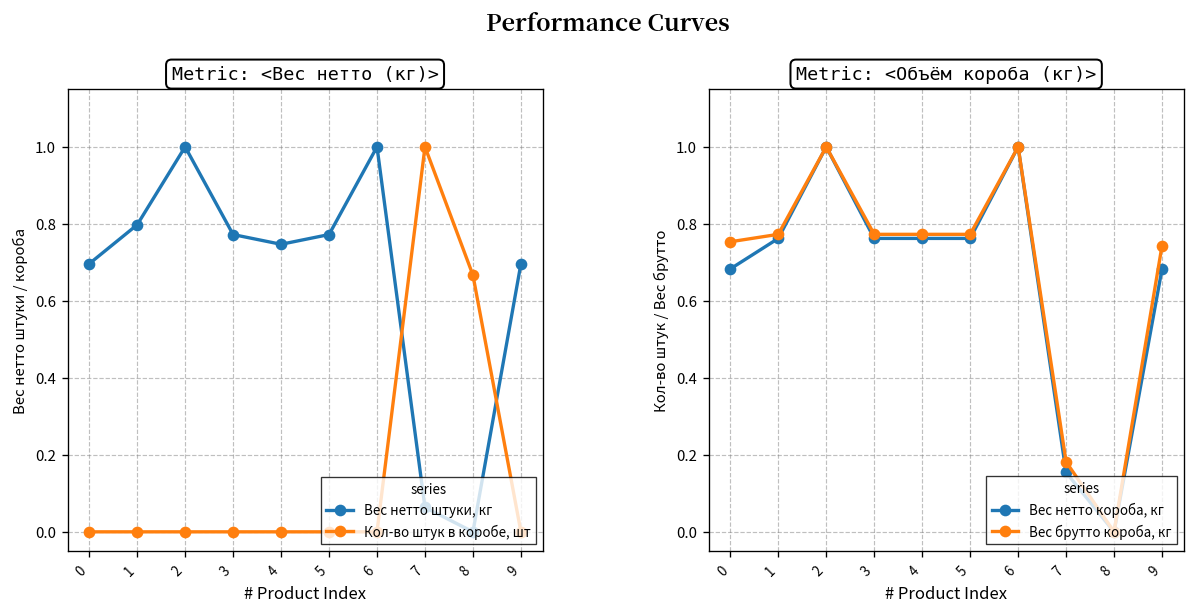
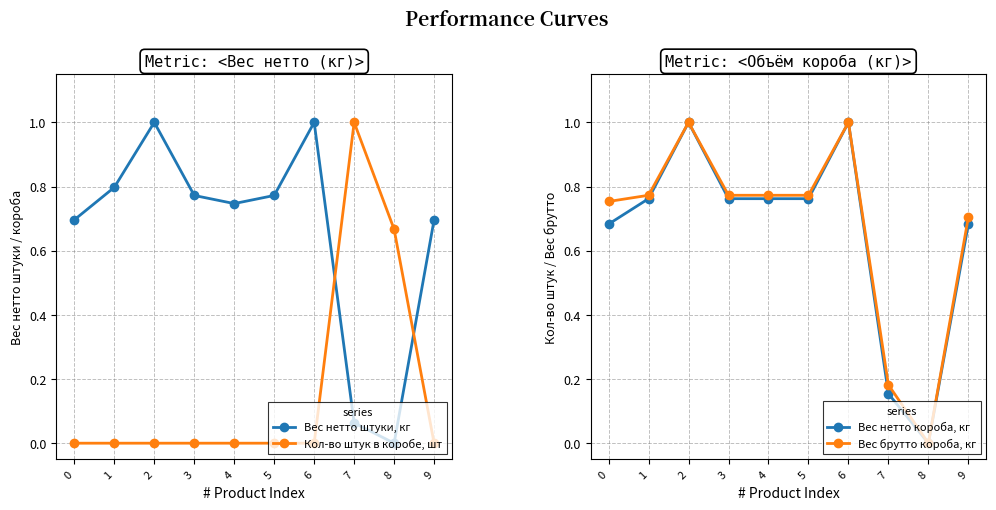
  {
    "Metric: <Вес нетто (кг)>": {
      "Вес нетто штуки, кг": {
        "0": 0.70,
        "1": 0.80,
        "2": 1.00,
        "3": 0.77,
        "4": 0.75,
        "5": 0.77,
        "6": 1.00,
        "9": 0.70
      },
      "Кол-во штук в коробе, шт": {
        "0": 0.00,
        "1": 0.00,
        "2": 0.00,
        "3": 0.00,
        "4": 0.00,
        "7": 1.00,
        "8": 0.67
      }
    },
    "Metric: <Объём короба (кг)>": {
      "Вес нетто короба, кг": {
        "0": 0.68,
        "1": 0.76,
        "3": 0.76,
        "4": 0.76,
        "5": 0.76,
        "7": 0.15,
        "9": 0.68
      },
      "Вес брутто короба, кг": {
        "0": 0.75,
        "1": 0.77,
        "3": 0.77,
        "4": 0.77,
        "5": 0.77,
        "7": 0.18,
-       "9": 0.74
+       "9": 0.70
      }
    }
  }
